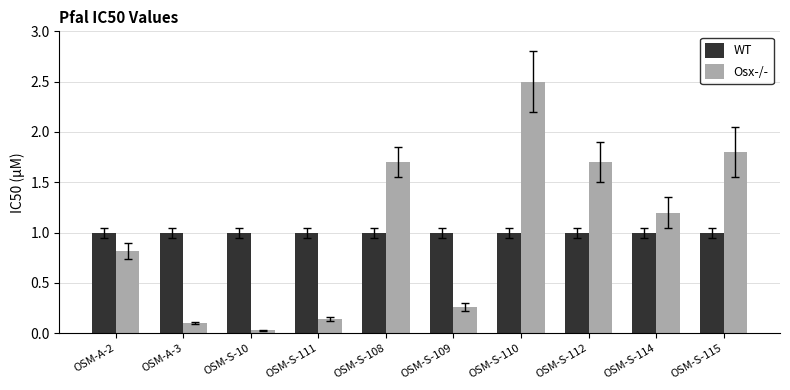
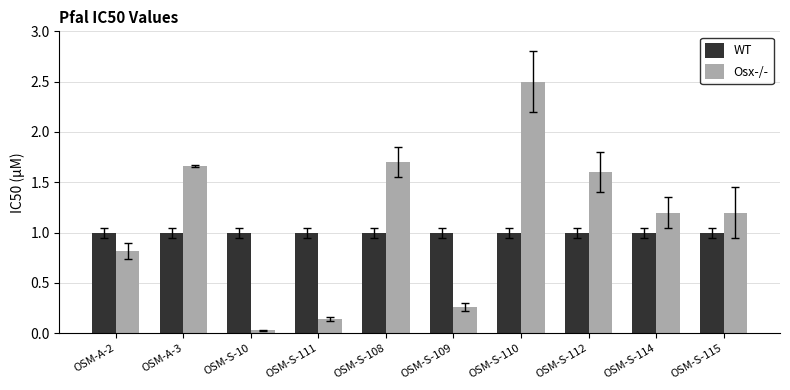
  {
    "WT": {
      "OSM-A-2": 1.00,
      "OSM-A-3": 1.00,
      "OSM-S-10": 1.00,
      "OSM-S-111": 1.00,
      "OSM-S-108": 1.00,
      "OSM-S-109": 1.00,
      "OSM-S-110": 1.00,
      "OSM-S-112": 1.00,
      "OSM-S-114": 1.00,
      "OSM-S-115": 1.00
    },
    "Osx-/-": {
      "OSM-A-2": 0.82,
-     "OSM-A-3": 0.10,
+     "OSM-A-3": 1.66,
      "OSM-S-10": 0.03,
      "OSM-S-111": 0.15,
      "OSM-S-108": 1.70,
      "OSM-S-109": 0.26,
      "OSM-S-110": 2.50,
-     "OSM-S-112": 1.7,
+     "OSM-S-112": 1.6,
      "OSM-S-114": 1.20,
-     "OSM-S-115": 1.8
+     "OSM-S-115": 1.2
    }
  }
